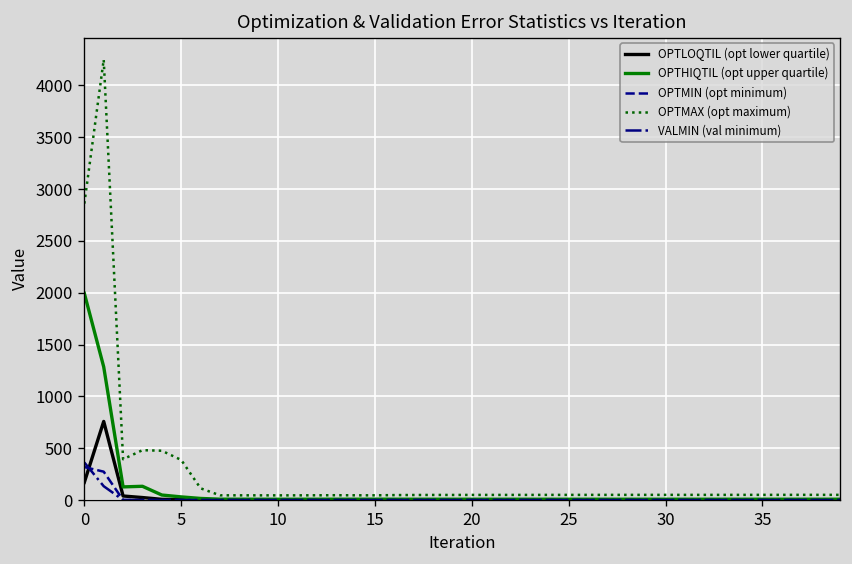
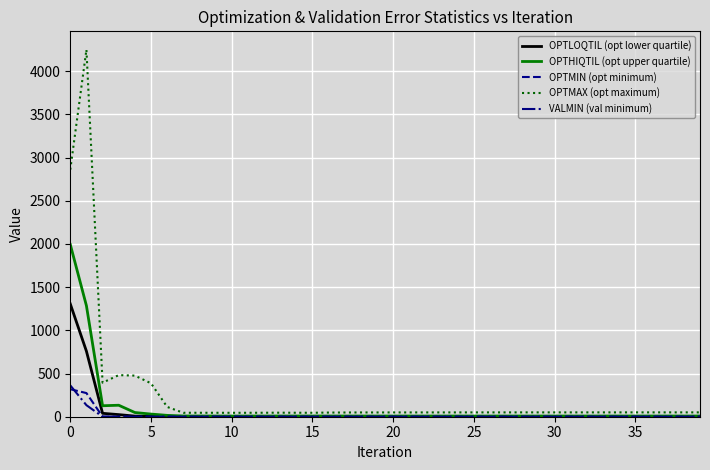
  {
    "OPTLOQTIL (opt lower quartile)": {
-     "0": 200
+     "0": 1300
    }
  }
